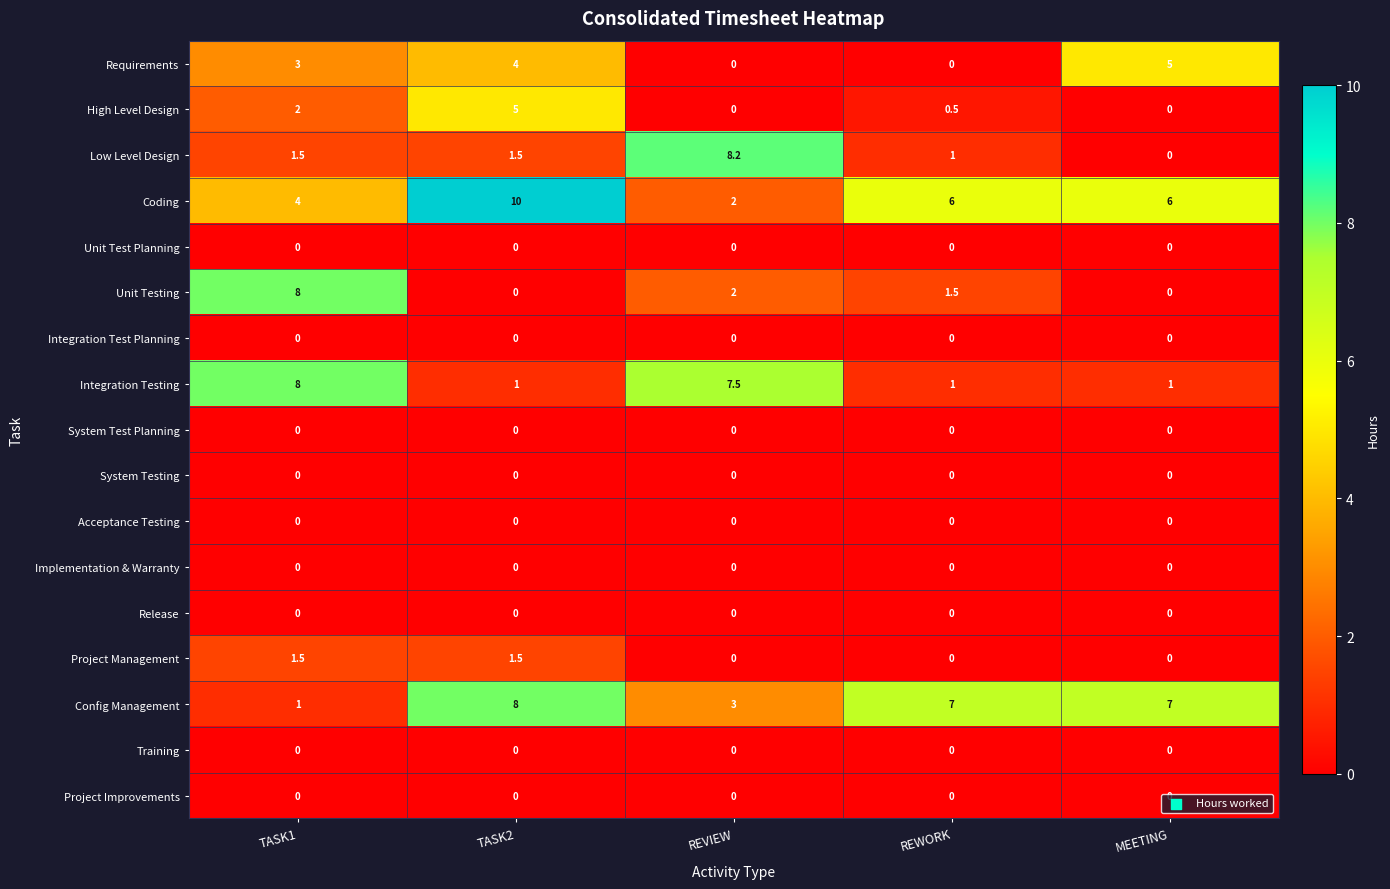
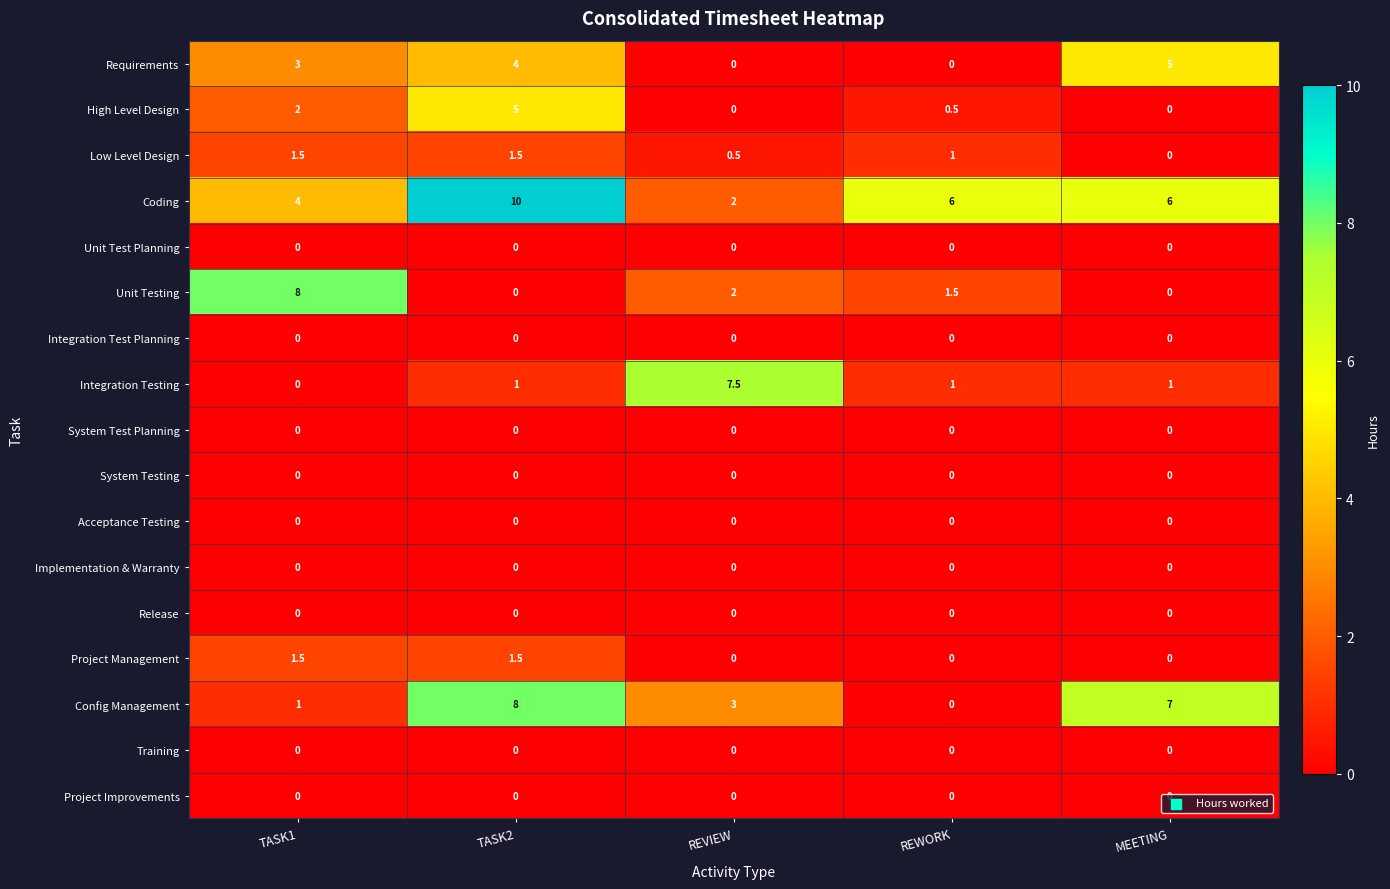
  {
    "Requirements": {
      "TASK1": 3,
      "TASK2": 4,
      "REVIEW": 0,
      "REWORK": 0,
      "MEETING": 5
    },
    "High Level Design": {
      "TASK1": 2,
      "TASK2": 5,
      "REVIEW": 0,
      "REWORK": 0.5,
      "MEETING": 0
    },
    "Low Level Design": {
      "TASK1": 1.5,
      "TASK2": 1.5,
-     "REVIEW": 8.2,
+     "REVIEW": 0.5,
      "REWORK": 1,
      "MEETING": 0
    },
    "Coding": {
      "TASK1": 4,
      "TASK2": 10,
      "REVIEW": 2,
      "REWORK": 6,
      "MEETING": 6
    },
    "Unit Test Planning": {
      "TASK1": 0,
      "TASK2": 0,
      "REVIEW": 0,
      "REWORK": 0,
      "MEETING": 0
    },
    "Unit Testing": {
      "TASK1": 8,
      "TASK2": 0,
      "REVIEW": 2,
      "REWORK": 1.5,
      "MEETING": 0
    },
    "Integration Test Planning": {
      "TASK1": 0,
      "TASK2": 0,
      "REVIEW": 0,
      "REWORK": 0,
      "MEETING": 0
    },
    "Integration Testing": {
-     "TASK1": 8,
+     "TASK1": 0,
      "TASK2": 1,
      "REVIEW": 7.5,
      "REWORK": 1,
      "MEETING": 1
    },
    "System Test Planning": {
      "TASK1": 0,
      "TASK2": 0,
      "REVIEW": 0,
      "REWORK": 0,
      "MEETING": 0
    },
    "System Testing": {
      "TASK1": 0,
      "TASK2": 0,
      "REVIEW": 0,
      "REWORK": 0,
      "MEETING": 0
    },
    "Acceptance Testing": {
      "TASK1": 0,
      "TASK2": 0,
      "REVIEW": 0,
      "REWORK": 0,
      "MEETING": 0
    },
    "Implementation & Warranty": {
      "TASK1": 0,
      "TASK2": 0,
      "REVIEW": 0,
      "REWORK": 0,
      "MEETING": 0
    },
    "Release": {
      "TASK1": 0,
      "TASK2": 0,
      "REVIEW": 0,
      "REWORK": 0,
      "MEETING": 0
    },
    "Project Management": {
      "TASK1": 1.5,
      "TASK2": 1.5,
      "REVIEW": 0,
      "REWORK": 0,
      "MEETING": 0
    },
    "Config Management": {
      "TASK1": 1,
      "TASK2": 8,
      "REVIEW": 3,
-     "REWORK": 7,
+     "REWORK": 0,
      "MEETING": 7
    },
    "Training": {
      "TASK1": 0,
      "TASK2": 0,
      "REVIEW": 0,
      "REWORK": 0,
      "MEETING": 0
    },
    "Project Improvements": {
      "TASK1": 0,
      "TASK2": 0,
      "REVIEW": 0,
      "REWORK": 0
    }
  }
